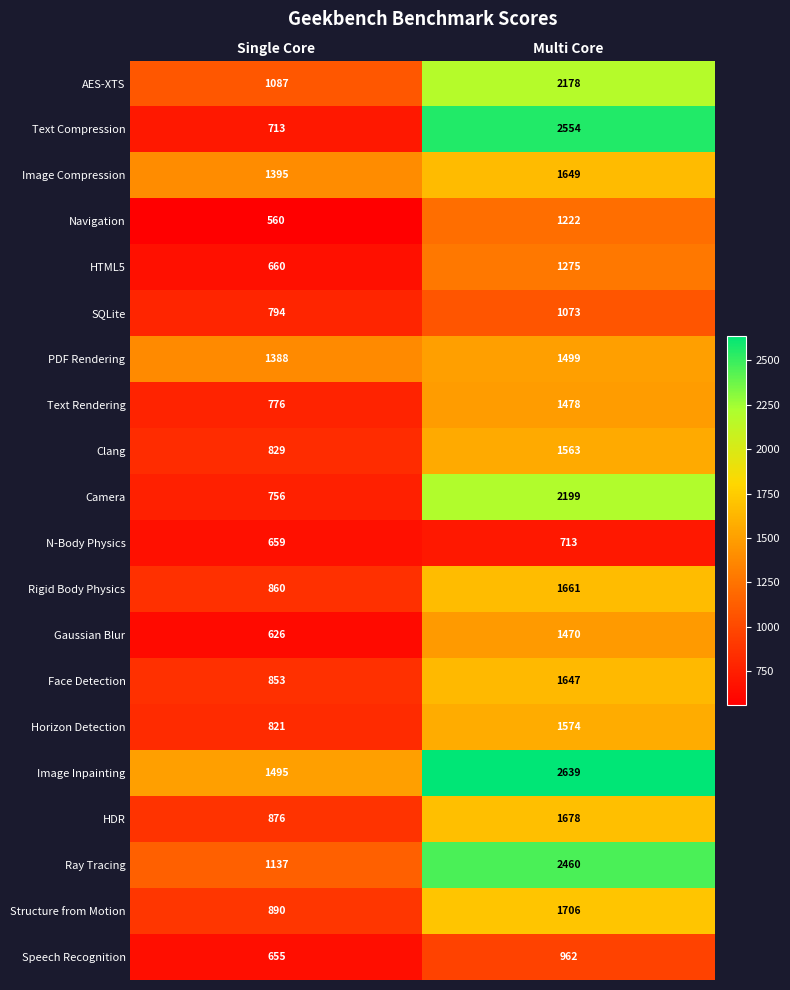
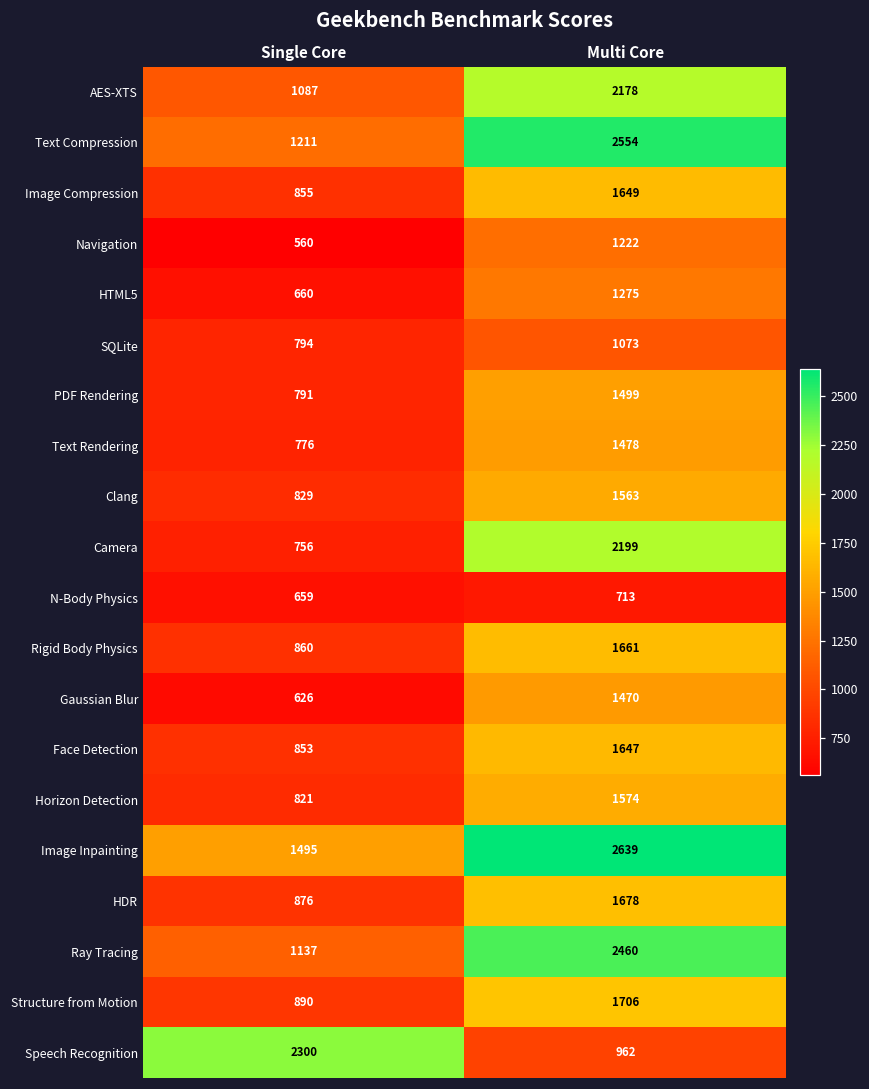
  {
    "AES-XTS": {
      "Single Core": 1087,
      "Multi Core": 2178
    },
    "Text Compression": {
-     "Single Core": 713,
+     "Single Core": 1211,
      "Multi Core": 2554
    },
    "Image Compression": {
-     "Single Core": 1395,
+     "Single Core": 855,
      "Multi Core": 1649
    },
    "Navigation": {
      "Single Core": 560,
      "Multi Core": 1222
    },
    "HTML5": {
      "Single Core": 660,
      "Multi Core": 1275
    },
    "SQLite": {
      "Single Core": 794,
      "Multi Core": 1073
    },
    "PDF Rendering": {
-     "Single Core": 1388,
+     "Single Core": 791,
      "Multi Core": 1499
    },
    "Text Rendering": {
      "Single Core": 776,
      "Multi Core": 1478
    },
    "Clang": {
      "Single Core": 829,
      "Multi Core": 1563
    },
    "Camera": {
      "Single Core": 756,
      "Multi Core": 2199
    },
    "N-Body Physics": {
      "Single Core": 659,
      "Multi Core": 713
    },
    "Rigid Body Physics": {
      "Single Core": 860,
      "Multi Core": 1661
    },
    "Gaussian Blur": {
      "Single Core": 626,
      "Multi Core": 1470
    },
    "Face Detection": {
      "Single Core": 853,
      "Multi Core": 1647
    },
    "Horizon Detection": {
      "Single Core": 821,
      "Multi Core": 1574
    },
    "Image Inpainting": {
      "Single Core": 1495,
      "Multi Core": 2639
    },
    "HDR": {
      "Single Core": 876,
      "Multi Core": 1678
    },
    "Ray Tracing": {
      "Single Core": 1137,
      "Multi Core": 2460
    },
    "Structure from Motion": {
      "Single Core": 890,
      "Multi Core": 1706
    },
    "Speech Recognition": {
-     "Single Core": 655,
+     "Single Core": 2300,
      "Multi Core": 962
    }
  }
